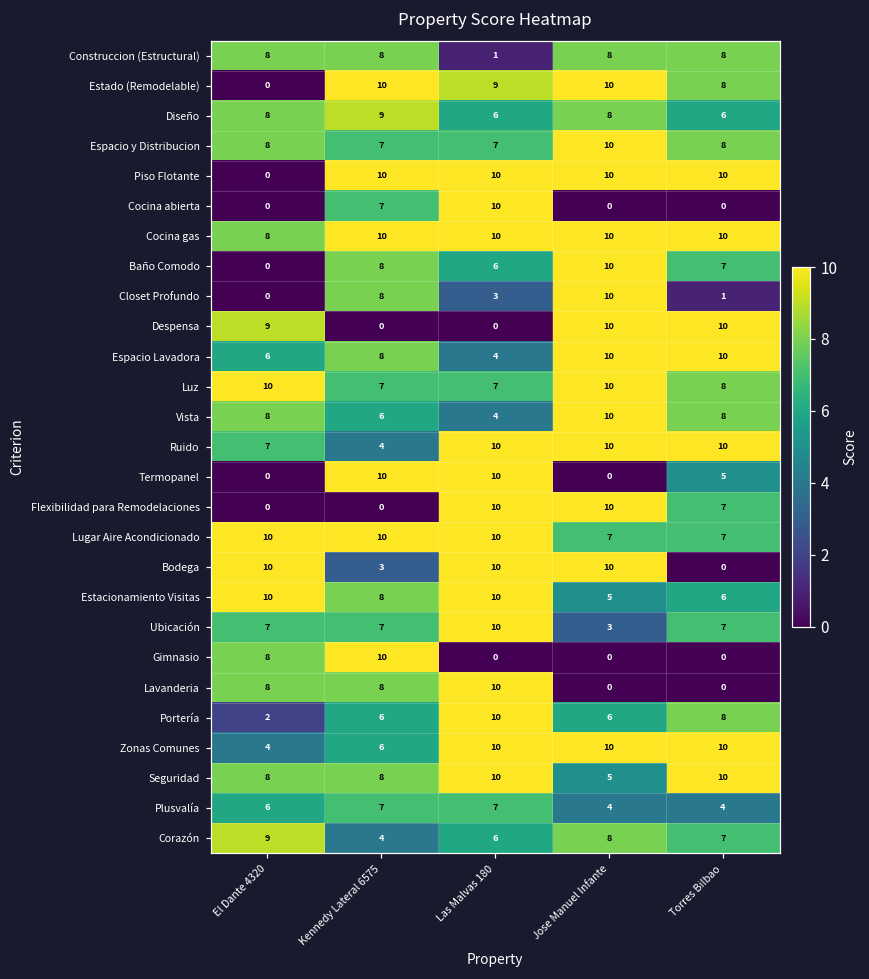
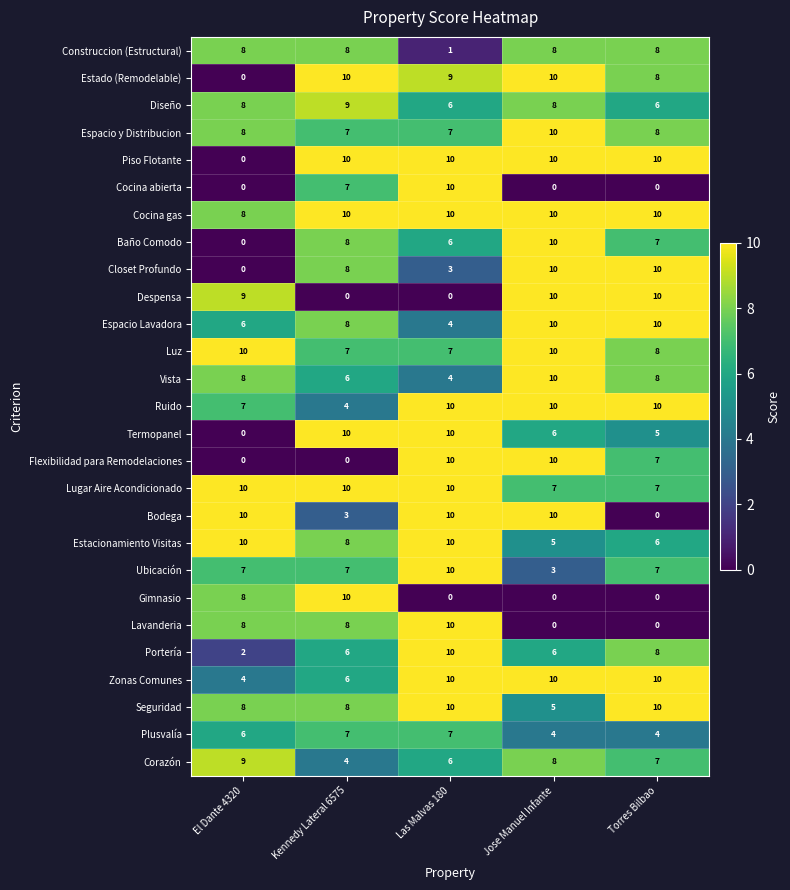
  {
    "Construccion (Estructural)": {
      "El Dante 4320": 8,
      "Kennedy Lateral 6575": 8,
      "Las Malvas 180": 1,
      "Jose Manuel Infante": 8,
      "Torres Bilbao": 8
    },
    "Estado (Remodelable)": {
      "El Dante 4320": 0,
      "Kennedy Lateral 6575": 10,
      "Las Malvas 180": 9,
      "Jose Manuel Infante": 10,
      "Torres Bilbao": 8
    },
    "Diseño": {
      "El Dante 4320": 8,
      "Kennedy Lateral 6575": 9,
      "Las Malvas 180": 6,
      "Jose Manuel Infante": 8,
      "Torres Bilbao": 6
    },
    "Espacio y Distribucion": {
      "El Dante 4320": 8,
      "Kennedy Lateral 6575": 7,
      "Las Malvas 180": 7,
      "Jose Manuel Infante": 10,
      "Torres Bilbao": 8
    },
    "Piso Flotante": {
      "El Dante 4320": 0,
      "Kennedy Lateral 6575": 10,
      "Las Malvas 180": 10,
      "Jose Manuel Infante": 10,
      "Torres Bilbao": 10
    },
    "Cocina abierta": {
      "El Dante 4320": 0,
      "Kennedy Lateral 6575": 7,
      "Las Malvas 180": 10,
      "Jose Manuel Infante": 0,
      "Torres Bilbao": 0
    },
    "Cocina gas": {
      "El Dante 4320": 8,
      "Kennedy Lateral 6575": 10,
      "Las Malvas 180": 10,
      "Jose Manuel Infante": 10,
      "Torres Bilbao": 10
    },
    "Baño Comodo": {
      "El Dante 4320": 0,
      "Kennedy Lateral 6575": 8,
      "Las Malvas 180": 6,
      "Jose Manuel Infante": 10,
      "Torres Bilbao": 7
    },
    "Closet Profundo": {
      "El Dante 4320": 0,
      "Kennedy Lateral 6575": 8,
      "Las Malvas 180": 3,
      "Jose Manuel Infante": 10,
-     "Torres Bilbao": 1
+     "Torres Bilbao": 10
    },
    "Despensa": {
      "El Dante 4320": 9,
      "Kennedy Lateral 6575": 0,
      "Las Malvas 180": 0,
      "Jose Manuel Infante": 10,
      "Torres Bilbao": 10
    },
    "Espacio Lavadora": {
      "El Dante 4320": 6,
      "Kennedy Lateral 6575": 8,
      "Las Malvas 180": 4,
      "Jose Manuel Infante": 10,
      "Torres Bilbao": 10
    },
    "Luz": {
      "El Dante 4320": 10,
      "Kennedy Lateral 6575": 7,
      "Las Malvas 180": 7,
      "Jose Manuel Infante": 10,
      "Torres Bilbao": 8
    },
    "Vista": {
      "El Dante 4320": 8,
      "Kennedy Lateral 6575": 6,
      "Las Malvas 180": 4,
      "Jose Manuel Infante": 10,
      "Torres Bilbao": 8
    },
    "Ruido": {
      "El Dante 4320": 7,
      "Kennedy Lateral 6575": 4,
      "Las Malvas 180": 10,
      "Jose Manuel Infante": 10,
      "Torres Bilbao": 10
    },
    "Termopanel": {
      "El Dante 4320": 0,
      "Kennedy Lateral 6575": 10,
      "Las Malvas 180": 10,
-     "Jose Manuel Infante": 0,
+     "Jose Manuel Infante": 6,
      "Torres Bilbao": 5
    },
    "Flexibilidad para Remodelaciones": {
      "El Dante 4320": 0,
      "Kennedy Lateral 6575": 0,
      "Las Malvas 180": 10,
      "Jose Manuel Infante": 10,
      "Torres Bilbao": 7
    },
    "Lugar Aire Acondicionado": {
      "El Dante 4320": 10,
      "Kennedy Lateral 6575": 10,
      "Las Malvas 180": 10,
      "Jose Manuel Infante": 7,
      "Torres Bilbao": 7
    },
    "Bodega": {
      "El Dante 4320": 10,
      "Kennedy Lateral 6575": 3,
      "Las Malvas 180": 10,
      "Jose Manuel Infante": 10,
      "Torres Bilbao": 0
    },
    "Estacionamiento Visitas": {
      "El Dante 4320": 10,
      "Kennedy Lateral 6575": 8,
      "Las Malvas 180": 10,
      "Jose Manuel Infante": 5,
      "Torres Bilbao": 6
    },
    "Ubicación": {
      "El Dante 4320": 7,
      "Kennedy Lateral 6575": 7,
      "Las Malvas 180": 10,
      "Jose Manuel Infante": 3,
      "Torres Bilbao": 7
    },
    "Gimnasio": {
      "El Dante 4320": 8,
      "Kennedy Lateral 6575": 10,
      "Las Malvas 180": 0,
      "Jose Manuel Infante": 0,
      "Torres Bilbao": 0
    },
    "Lavanderia": {
      "El Dante 4320": 8,
      "Kennedy Lateral 6575": 8,
      "Las Malvas 180": 10,
      "Jose Manuel Infante": 0,
      "Torres Bilbao": 0
    },
    "Portería": {
      "El Dante 4320": 2,
      "Kennedy Lateral 6575": 6,
      "Las Malvas 180": 10,
      "Jose Manuel Infante": 6,
      "Torres Bilbao": 8
    },
    "Zonas Comunes": {
      "El Dante 4320": 4,
      "Kennedy Lateral 6575": 6,
      "Las Malvas 180": 10,
      "Jose Manuel Infante": 10,
      "Torres Bilbao": 10
    },
    "Seguridad": {
      "El Dante 4320": 8,
      "Kennedy Lateral 6575": 8,
      "Las Malvas 180": 10,
      "Jose Manuel Infante": 5,
      "Torres Bilbao": 10
    },
    "Plusvalía": {
      "El Dante 4320": 6,
      "Kennedy Lateral 6575": 7,
      "Las Malvas 180": 7,
      "Jose Manuel Infante": 4,
      "Torres Bilbao": 4
    },
    "Corazón": {
      "El Dante 4320": 9,
      "Kennedy Lateral 6575": 4,
      "Las Malvas 180": 6,
      "Jose Manuel Infante": 8,
      "Torres Bilbao": 7
    }
  }
